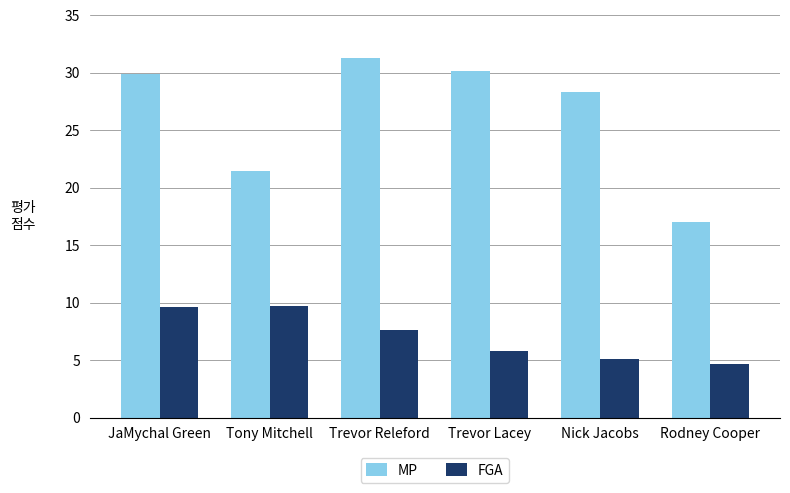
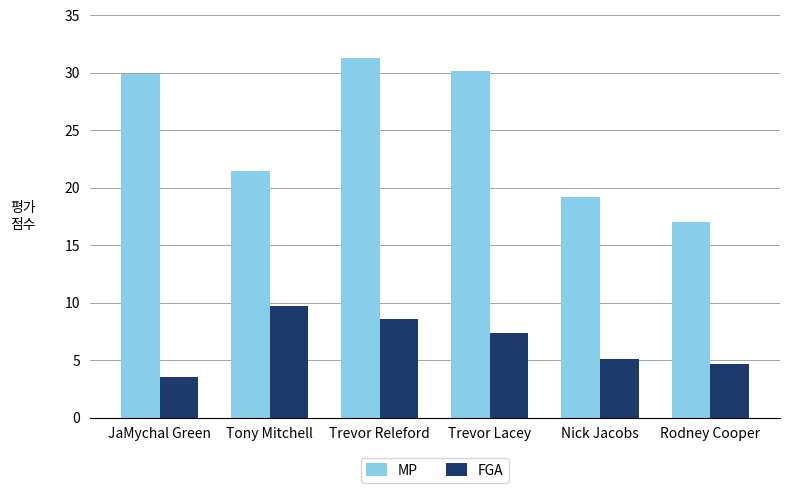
  {
    "MP": {
      "JaMychal Green": 29.9,
      "Tony Mitchell": 21.5,
      "Trevor Releford": 31.3,
      "Trevor Lacey": 30.2,
-     "Nick Jacobs": 28.3,
+     "Nick Jacobs": 19.2,
      "Rodney Cooper": 17.0
    },
    "FGA": {
-     "JaMychal Green": 9.6,
+     "JaMychal Green": 3.5,
      "Tony Mitchell": 9.7,
-     "Trevor Releford": 7.6,
-     "Trevor Lacey": 5.8,
+     "Trevor Releford": 8.6,
+     "Trevor Lacey": 7.4,
      "Nick Jacobs": 5.1,
      "Rodney Cooper": 4.7
    }
  }
